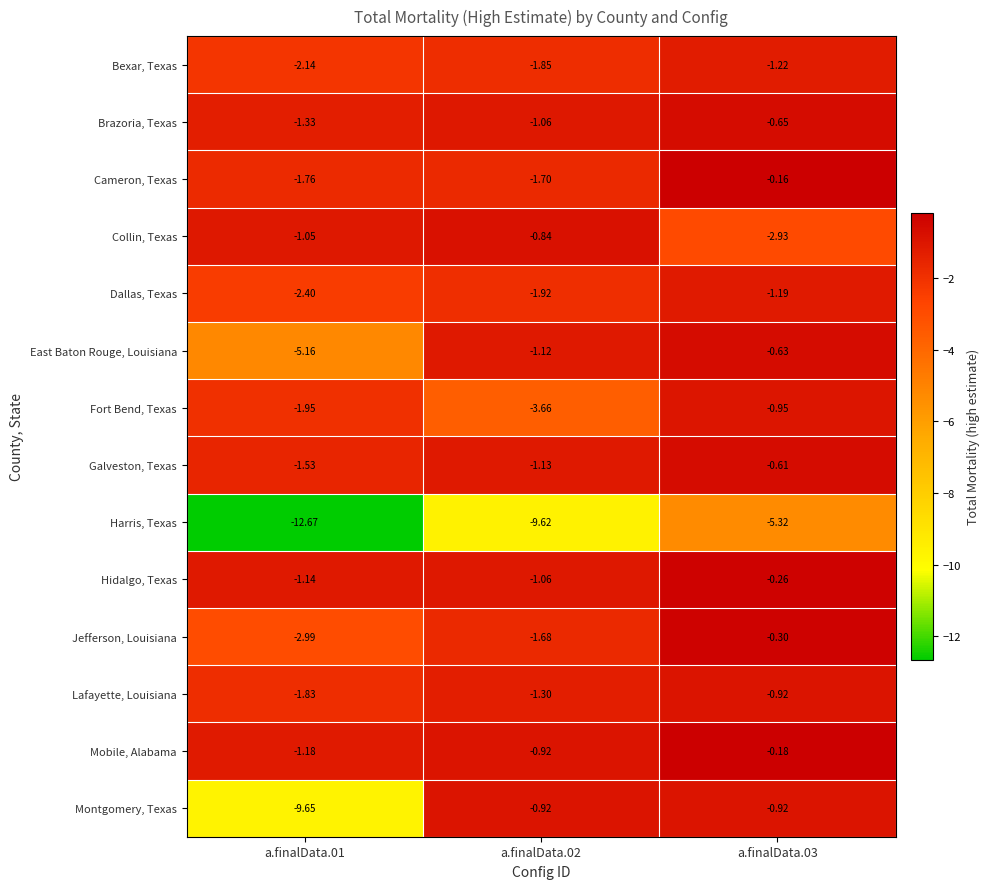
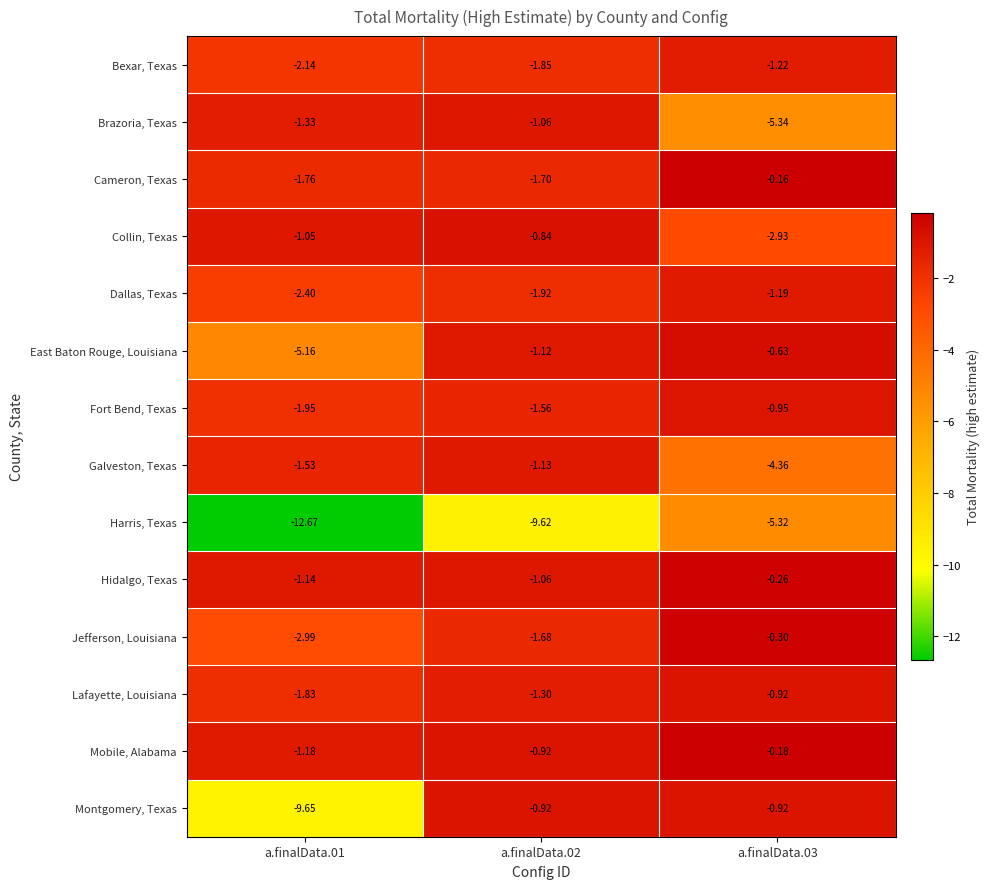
  {
    "Bexar, Texas": {
      "a.finalData.01": -2.14,
      "a.finalData.02": -1.85,
      "a.finalData.03": -1.22
    },
    "Brazoria, Texas": {
      "a.finalData.01": -1.33,
      "a.finalData.02": -1.06,
-     "a.finalData.03": -0.65
+     "a.finalData.03": -5.34
    },
    "Cameron, Texas": {
      "a.finalData.01": -1.76,
      "a.finalData.02": -1.70,
      "a.finalData.03": -0.16
    },
    "Collin, Texas": {
      "a.finalData.01": -1.05,
      "a.finalData.02": -0.84,
      "a.finalData.03": -2.93
    },
    "Dallas, Texas": {
      "a.finalData.01": -2.40,
      "a.finalData.02": -1.92,
      "a.finalData.03": -1.19
    },
    "East Baton Rouge, Louisiana": {
      "a.finalData.01": -5.16,
      "a.finalData.02": -1.12,
      "a.finalData.03": -0.63
    },
    "Fort Bend, Texas": {
      "a.finalData.01": -1.95,
-     "a.finalData.02": -3.66,
+     "a.finalData.02": -1.56,
      "a.finalData.03": -0.95
    },
    "Galveston, Texas": {
      "a.finalData.01": -1.53,
      "a.finalData.02": -1.13,
-     "a.finalData.03": -0.61
+     "a.finalData.03": -4.36
    },
    "Harris, Texas": {
      "a.finalData.01": -12.67,
      "a.finalData.02": -9.62,
      "a.finalData.03": -5.32
    },
    "Hidalgo, Texas": {
      "a.finalData.01": -1.14,
      "a.finalData.02": -1.06,
      "a.finalData.03": -0.26
    },
    "Jefferson, Louisiana": {
      "a.finalData.01": -2.99,
      "a.finalData.02": -1.68,
      "a.finalData.03": -0.30
    },
    "Lafayette, Louisiana": {
      "a.finalData.01": -1.83,
      "a.finalData.02": -1.30,
      "a.finalData.03": -0.92
    },
    "Mobile, Alabama": {
      "a.finalData.01": -1.18,
      "a.finalData.02": -0.92,
      "a.finalData.03": -0.18
    },
    "Montgomery, Texas": {
      "a.finalData.01": -9.65,
      "a.finalData.02": -0.92,
      "a.finalData.03": -0.92
    }
  }
